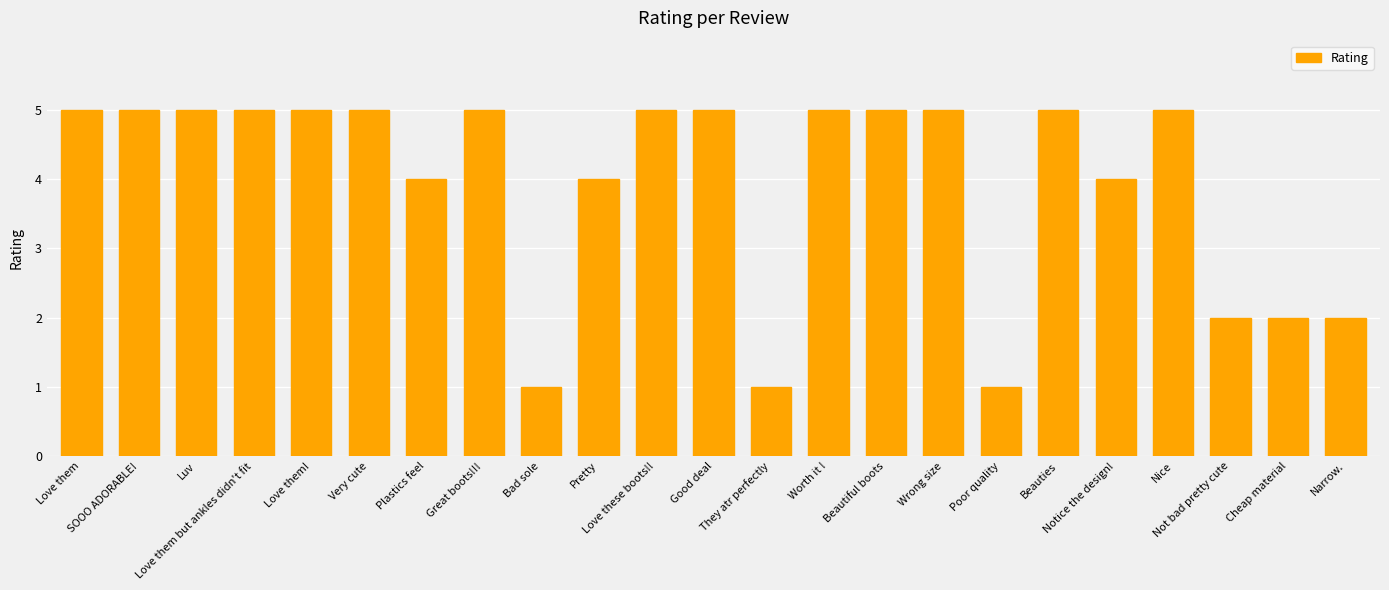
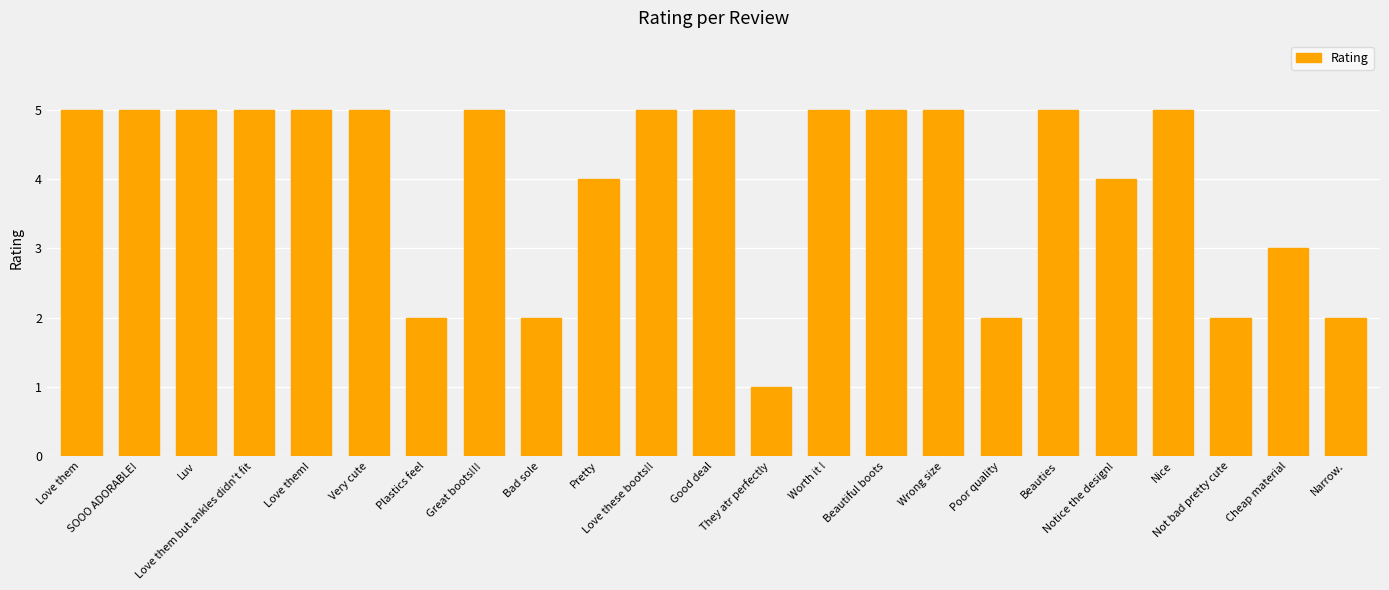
  {
    "Love them": 5,
    "SOOO ADORABLE!": 5,
    "Luv": 5,
    "Love them but ankles didn't fit": 5,
    "Love them!": 5,
    "Very cute": 5,
-   "Plastics feel": 4,
+   "Plastics feel": 2,
    "Great boots!!!": 5,
-   "Bad sole": 1,
+   "Bad sole": 2,
    "Pretty": 4,
    "Love these boots!!": 5,
    "Good deal": 5,
    "They atr perfectly": 1,
    "Worth it !": 5,
    "Beautiful boots": 5,
    "Wrong size": 5,
-   "Poor quality": 1,
+   "Poor quality": 2,
    "Beauties": 5,
    "Notice the design!": 4,
    "Nice": 5,
    "Not bad pretty cute": 2,
-   "Cheap material": 2,
+   "Cheap material": 3,
    "Narrow.": 2
  }
